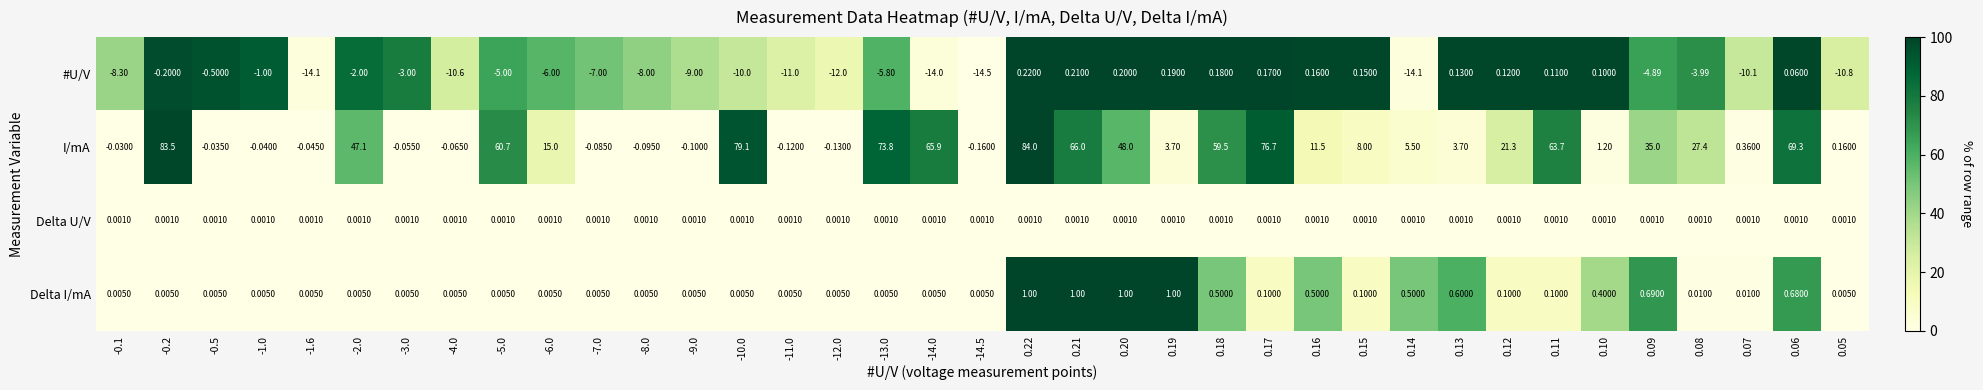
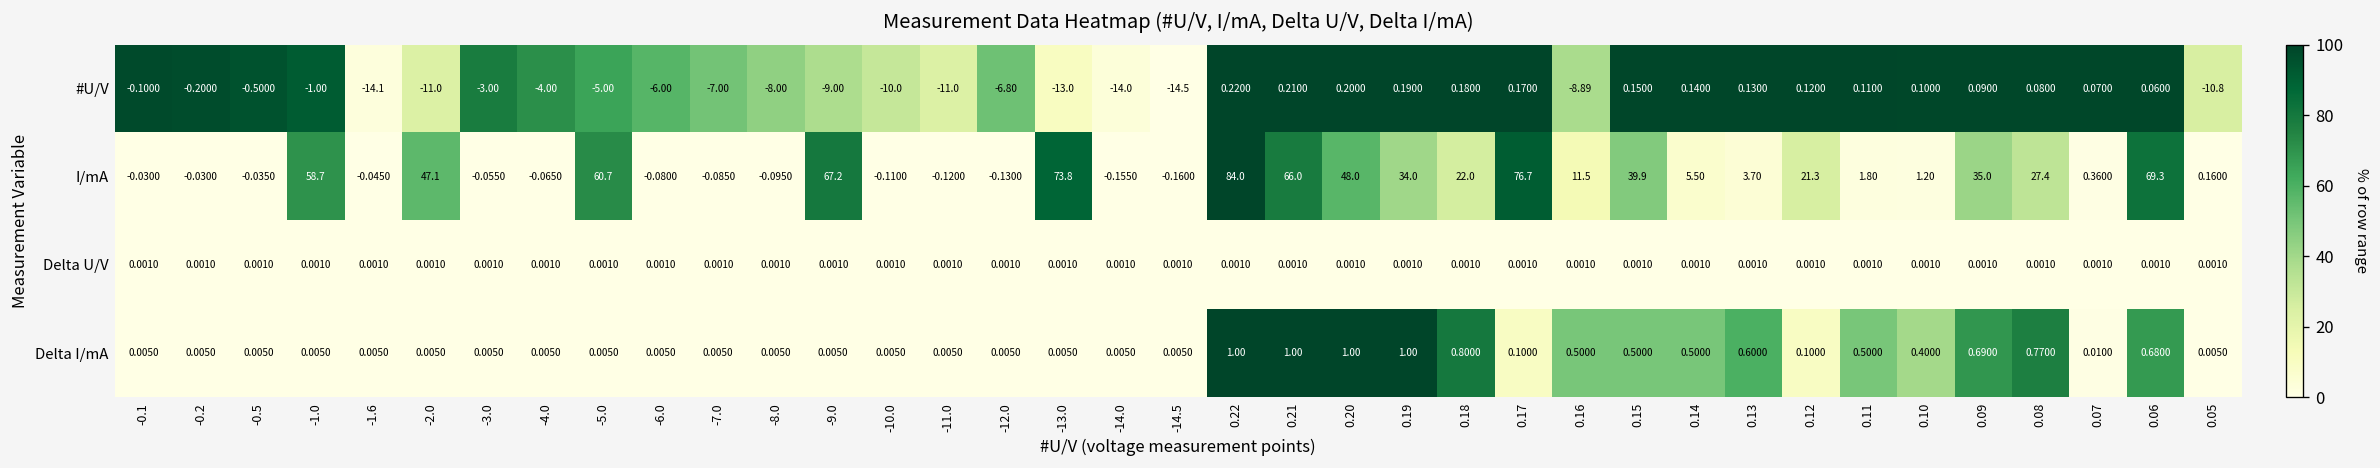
  {
    "#U/V": {
-     "-0.1": -8.30,
+     "-0.1": -0.1000,
      "-0.2": -0.2000,
      "-0.5": -0.5000,
      "-1.0": -1.00,
      "-1.6": -14.1,
-     "-2.0": -2.00,
+     "-2.0": -11.0,
      "-3.0": -3.00,
-     "-4.0": -10.6,
+     "-4.0": -4.00,
      "-5.0": -5.00,
      "-6.0": -6.00,
      "-7.0": -7.00,
      "-8.0": -8.00,
      "-9.0": -9.00,
      "-10.0": -10.0,
      "-11.0": -11.0,
-     "-12.0": -12.0,
-     "-13.0": -5.80,
+     "-12.0": -6.80,
+     "-13.0": -13.0,
      "-14.0": -14.0,
      "-14.5": -14.5,
      "0.22": 0.2200,
      "0.21": 0.2100,
      "0.20": 0.2000,
      "0.19": 0.1900,
      "0.18": 0.1800,
      "0.17": 0.1700,
-     "0.16": 0.1600,
+     "0.16": -8.89,
      "0.15": 0.1500,
-     "0.14": -14.1,
+     "0.14": 0.1400,
      "0.13": 0.1300,
      "0.12": 0.1200,
      "0.11": 0.1100,
      "0.10": 0.1000,
-     "0.09": -4.89,
-     "0.08": -3.99,
-     "0.07": -10.1,
+     "0.09": 0.0900,
+     "0.08": 0.0800,
+     "0.07": 0.0700,
      "0.06": 0.0600,
      "0.05": -10.8
    },
    "I/mA": {
      "-0.1": -0.0300,
-     "-0.2": 83.5,
+     "-0.2": -0.0300,
      "-0.5": -0.0350,
-     "-1.0": -0.0400,
+     "-1.0": 58.7,
      "-1.6": -0.0450,
      "-2.0": 47.1,
      "-3.0": -0.0550,
      "-4.0": -0.0650,
      "-5.0": 60.7,
-     "-6.0": 15.0,
+     "-6.0": -0.0800,
      "-7.0": -0.0850,
      "-8.0": -0.0950,
-     "-9.0": -0.1000,
-     "-10.0": 79.1,
+     "-9.0": 67.2,
+     "-10.0": -0.1100,
      "-11.0": -0.1200,
      "-12.0": -0.1300,
      "-13.0": 73.8,
-     "-14.0": 65.9,
+     "-14.0": -0.1550,
      "-14.5": -0.1600,
      "0.22": 84.0,
      "0.21": 66.0,
      "0.20": 48.0,
-     "0.19": 3.70,
-     "0.18": 59.5,
+     "0.19": 34.0,
+     "0.18": 22.0,
      "0.17": 76.7,
      "0.16": 11.5,
-     "0.15": 8.00,
+     "0.15": 39.9,
      "0.14": 5.50,
      "0.13": 3.70,
      "0.12": 21.3,
-     "0.11": 63.7,
+     "0.11": 1.80,
      "0.10": 1.20,
      "0.09": 35.0,
      "0.08": 27.4,
      "0.07": 0.3600,
      "0.06": 69.3,
      "0.05": 0.1600
    },
    "Delta U/V": {
      "-0.1": 0.0010,
      "-0.2": 0.0010,
      "-0.5": 0.0010,
      "-1.0": 0.0010,
      "-1.6": 0.0010,
      "-2.0": 0.0010,
      "-3.0": 0.0010,
      "-4.0": 0.0010,
      "-5.0": 0.0010,
      "-6.0": 0.0010,
      "-7.0": 0.0010,
      "-8.0": 0.0010,
      "-9.0": 0.0010,
      "-10.0": 0.0010,
      "-11.0": 0.0010,
      "-12.0": 0.0010,
      "-13.0": 0.0010,
      "-14.0": 0.0010,
      "-14.5": 0.0010,
      "0.22": 0.0010,
      "0.21": 0.0010,
      "0.20": 0.0010,
      "0.19": 0.0010,
      "0.18": 0.0010,
      "0.17": 0.0010,
      "0.16": 0.0010,
      "0.15": 0.0010,
      "0.14": 0.0010,
      "0.13": 0.0010,
      "0.12": 0.0010,
      "0.11": 0.0010,
      "0.10": 0.0010,
      "0.09": 0.0010,
      "0.08": 0.0010,
      "0.07": 0.0010,
      "0.06": 0.0010,
      "0.05": 0.0010
    },
    "Delta I/mA": {
      "-0.1": 0.0050,
      "-0.2": 0.0050,
      "-0.5": 0.0050,
      "-1.0": 0.0050,
      "-1.6": 0.0050,
      "-2.0": 0.0050,
      "-3.0": 0.0050,
      "-4.0": 0.0050,
      "-5.0": 0.0050,
      "-6.0": 0.0050,
      "-7.0": 0.0050,
      "-8.0": 0.0050,
      "-9.0": 0.0050,
      "-10.0": 0.0050,
      "-11.0": 0.0050,
      "-12.0": 0.0050,
      "-13.0": 0.0050,
      "-14.0": 0.0050,
      "-14.5": 0.0050,
      "0.22": 1.00,
      "0.21": 1.00,
      "0.20": 1.00,
      "0.19": 1.00,
-     "0.18": 0.5000,
+     "0.18": 0.8000,
      "0.17": 0.1000,
      "0.16": 0.5000,
-     "0.15": 0.1000,
+     "0.15": 0.5000,
      "0.14": 0.5000,
      "0.13": 0.6000,
      "0.12": 0.1000,
-     "0.11": 0.1000,
+     "0.11": 0.5000,
      "0.10": 0.4000,
      "0.09": 0.6900,
-     "0.08": 0.0100,
+     "0.08": 0.7700,
      "0.07": 0.0100,
      "0.06": 0.6800,
      "0.05": 0.0050
    }
  }
